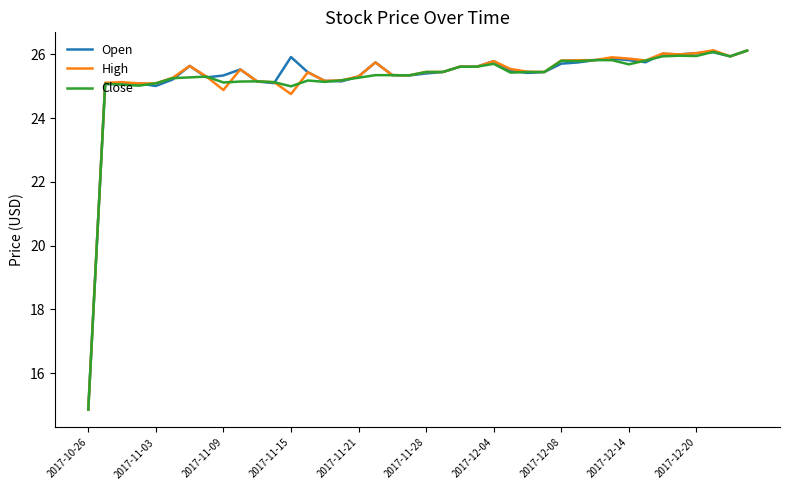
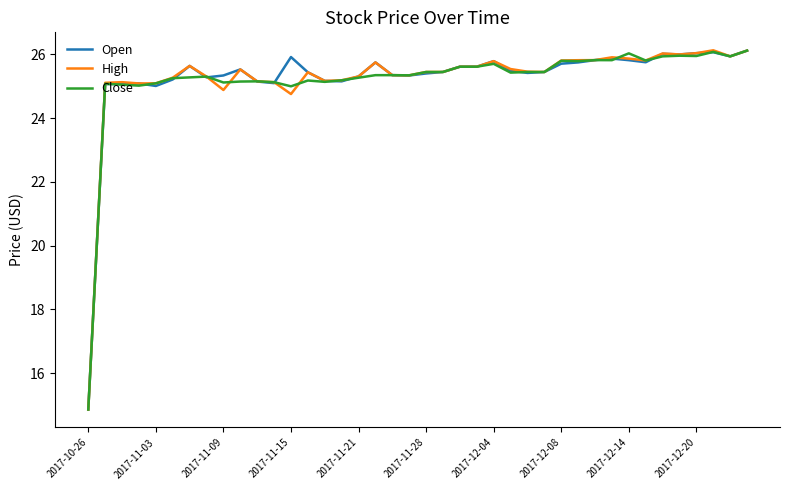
  {
    "Open": {
      "2017-11-03": 25.0,
      "2017-11-09": 25.3,
      "2017-11-15": 25.9,
      "2017-12-08": 25.7
    },
    "High": {
      "2017-11-09": 24.9,
      "2017-11-15": 24.8
    },
    "Close": {
      "2017-11-09": 25.1,
      "2017-11-15": 25.0,
      "2017-12-04": 25.7,
-     "2017-12-14": 25.7,
+     "2017-12-14": 26.0,
      "2017-12-20": 26.0
    }
  }
